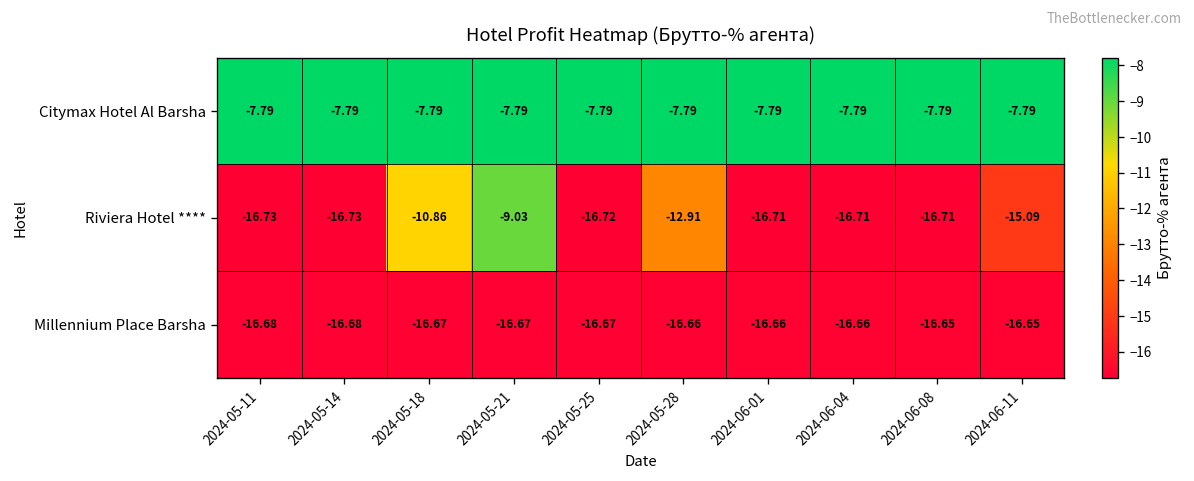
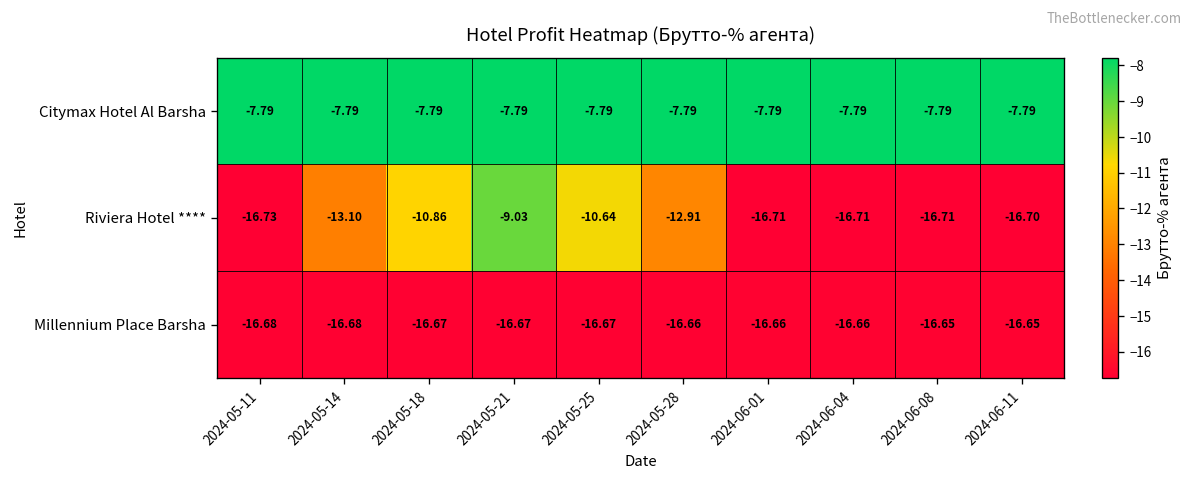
  {
    "Citymax Hotel Al Barsha": {
      "2024-05-11": -7.79,
      "2024-05-14": -7.79,
      "2024-05-18": -7.79,
      "2024-05-21": -7.79,
      "2024-05-25": -7.79,
      "2024-05-28": -7.79,
      "2024-06-01": -7.79,
      "2024-06-04": -7.79,
      "2024-06-08": -7.79,
      "2024-06-11": -7.79
    },
    "Riviera Hotel ****": {
      "2024-05-11": -16.73,
-     "2024-05-14": -16.73,
+     "2024-05-14": -13.10,
      "2024-05-18": -10.86,
      "2024-05-21": -9.03,
-     "2024-05-25": -16.72,
+     "2024-05-25": -10.64,
      "2024-05-28": -12.91,
      "2024-06-01": -16.71,
      "2024-06-04": -16.71,
      "2024-06-08": -16.71,
-     "2024-06-11": -15.09
+     "2024-06-11": -16.70
    },
    "Millennium Place Barsha": {
      "2024-05-11": -16.68,
      "2024-05-14": -16.68,
      "2024-05-18": -16.67,
      "2024-05-21": -16.67,
      "2024-05-25": -16.67,
      "2024-05-28": -16.66,
      "2024-06-01": -16.66,
      "2024-06-04": -16.66,
      "2024-06-08": -16.65,
      "2024-06-11": -16.65
    }
  }
